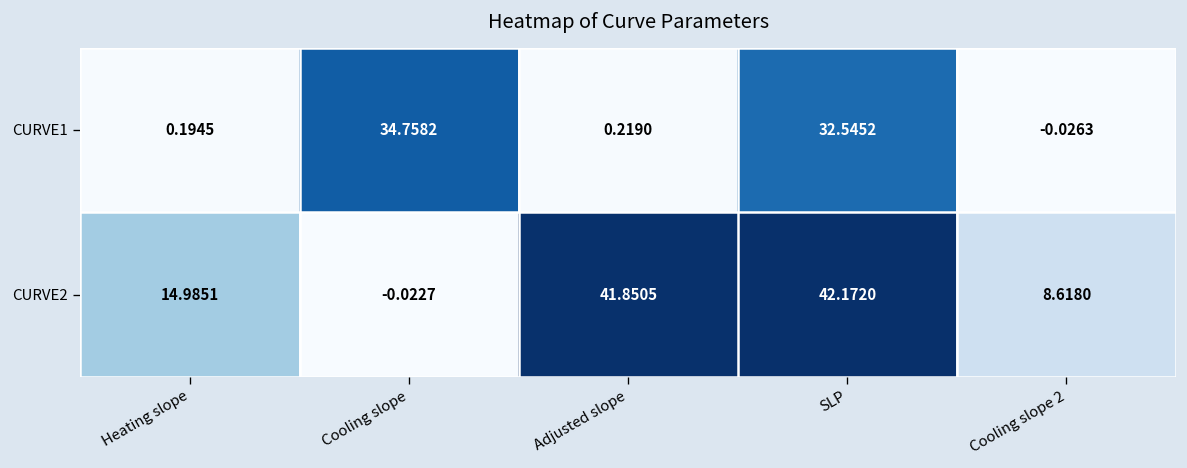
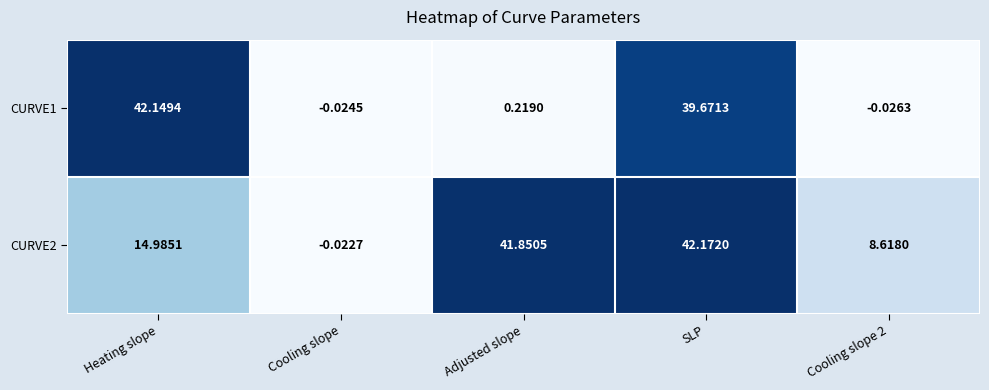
  {
    "CURVE1": {
-     "Heating slope": 0.1945,
-     "Cooling slope": 34.7582,
+     "Heating slope": 42.1494,
+     "Cooling slope": -0.0245,
      "Adjusted slope": 0.2190,
-     "SLP": 32.5452,
+     "SLP": 39.6713,
      "Cooling slope 2": -0.0263
    },
    "CURVE2": {
      "Heating slope": 14.9851,
      "Cooling slope": -0.0227,
      "Adjusted slope": 41.8505,
      "SLP": 42.1720,
      "Cooling slope 2": 8.6180
    }
  }
